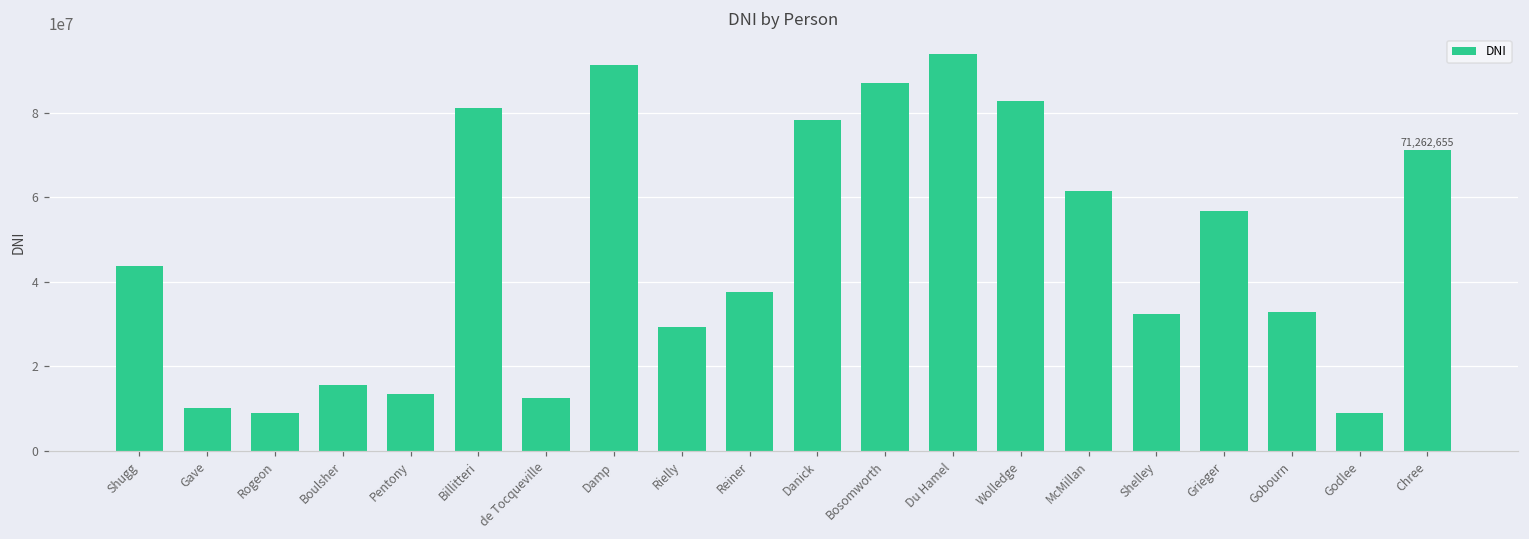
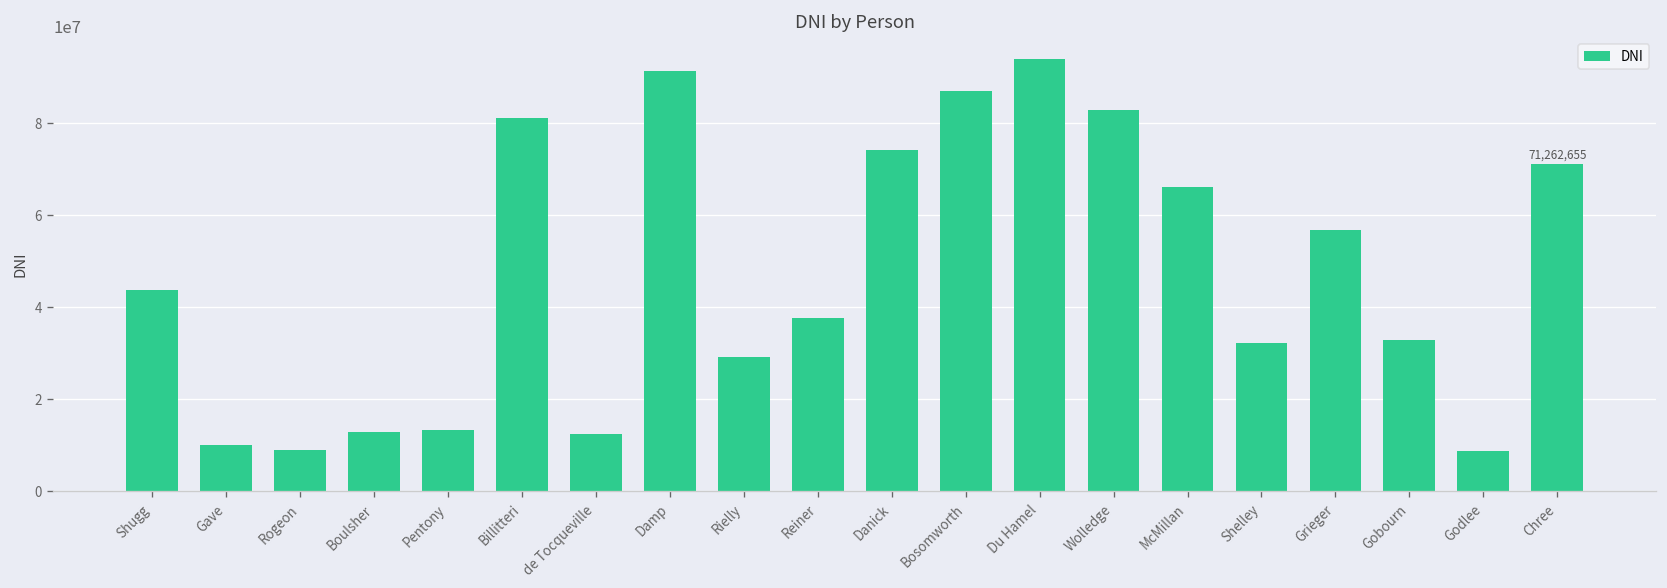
  {
    "Shugg": 44000000,
    "Gave": 10000000,
    "Rogeon": 9000000,
-   "Boulsher": 16000000,
+   "Boulsher": 13000000,
    "Pentony": 13000000,
    "Billitteri": 81000000,
    "de Tocqueville": 12000000,
    "Damp": 91000000,
    "Rielly": 29000000,
    "Reiner": 38000000,
-   "Danick": 78000000,
+   "Danick": 74000000,
    "Bosomworth": 87000000,
    "Du Hamel": 94000000,
    "Wolledge": 83000000,
-   "McMillan": 62000000,
+   "McMillan": 66000000,
    "Shelley": 32000000,
    "Grieger": 57000000,
    "Gobourn": 33000000,
    "Godlee": 9000000
  }
